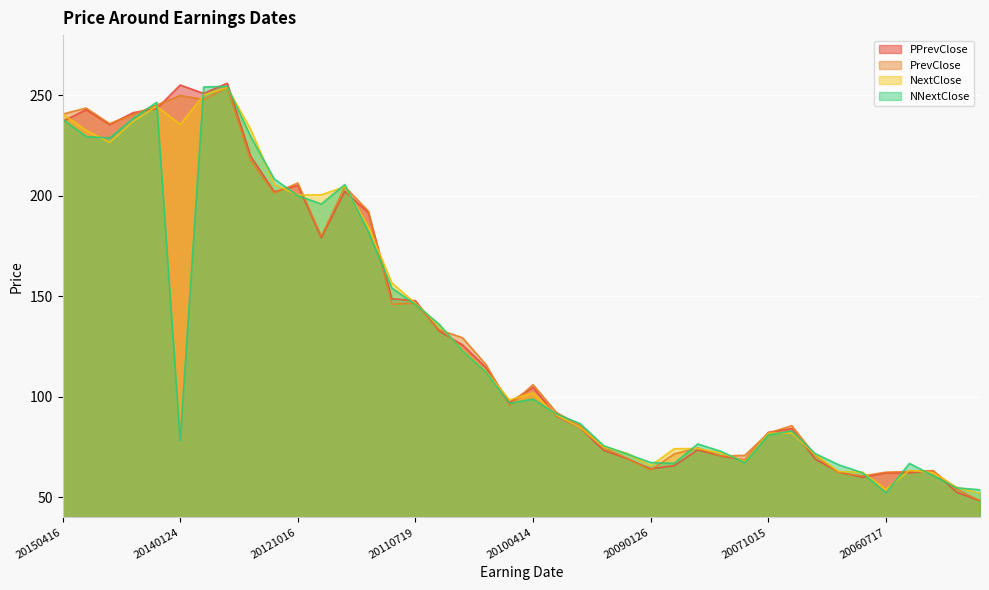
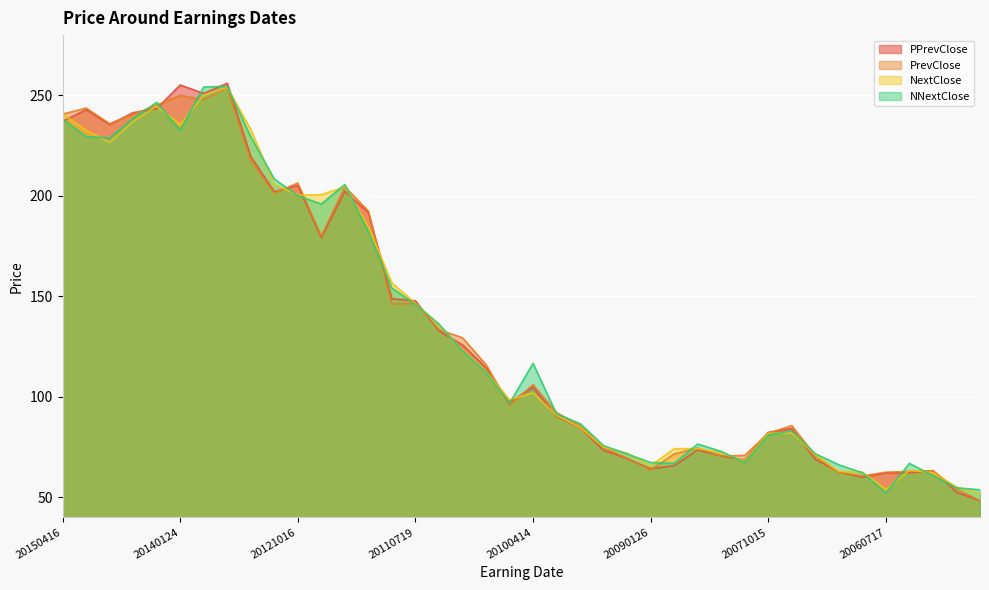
  {
    "NNextClose": {
-     "20140124": 78,
-     "20100414": 99,
+     "20140124": 233,
+     "20100414": 117,
      "20090126": 67,
      "20060717": 52
    }
  }
